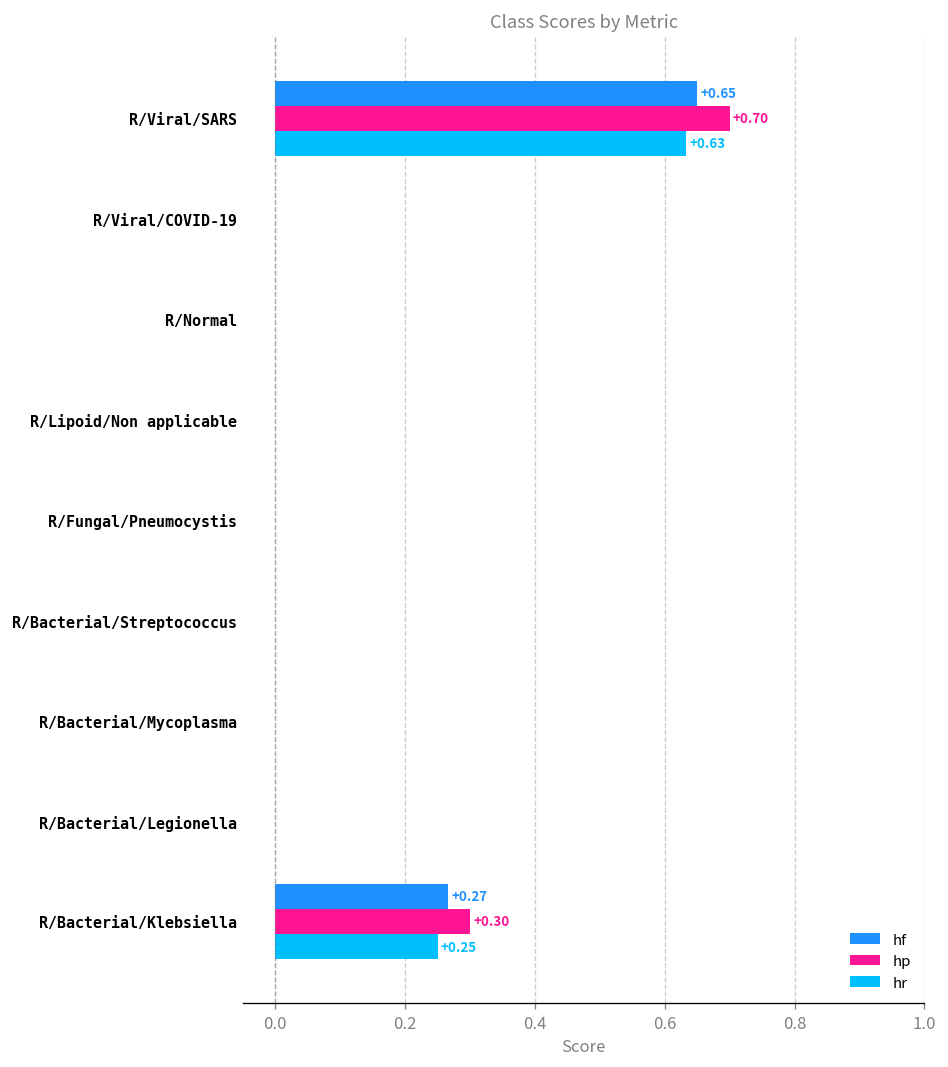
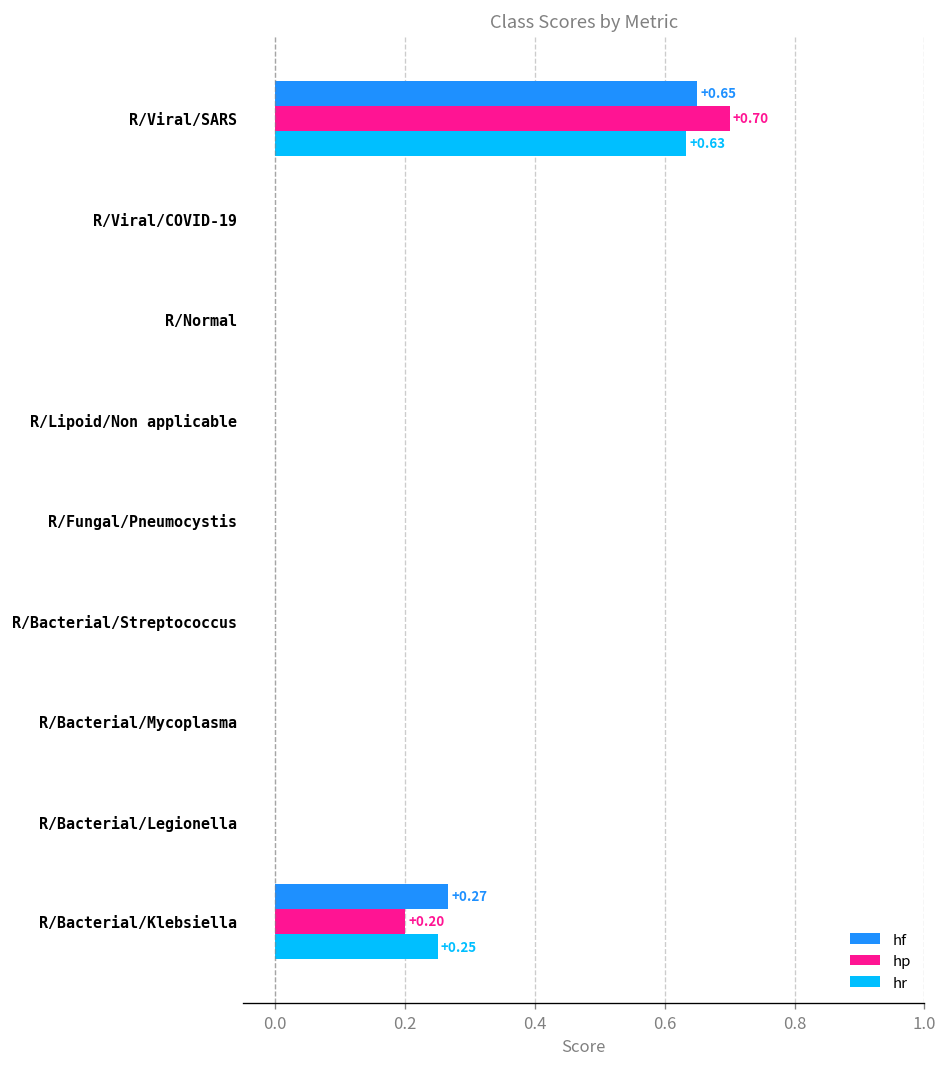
  {
    "hp": {
      "R/Viral/SARS": "+0.70",
-     "R/Bacterial/Klebsiella": "+0.30"
+     "R/Bacterial/Klebsiella": "+0.20"
    }
  }
